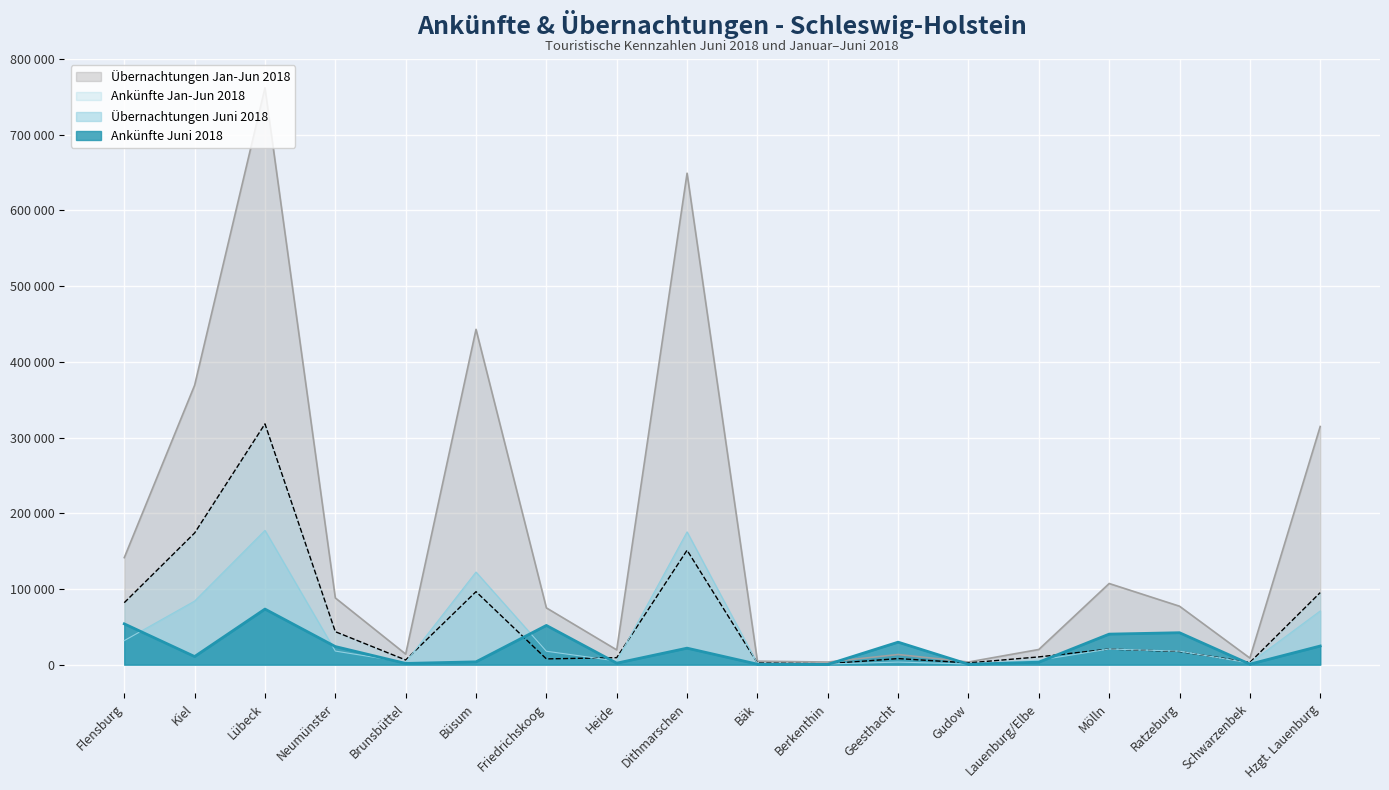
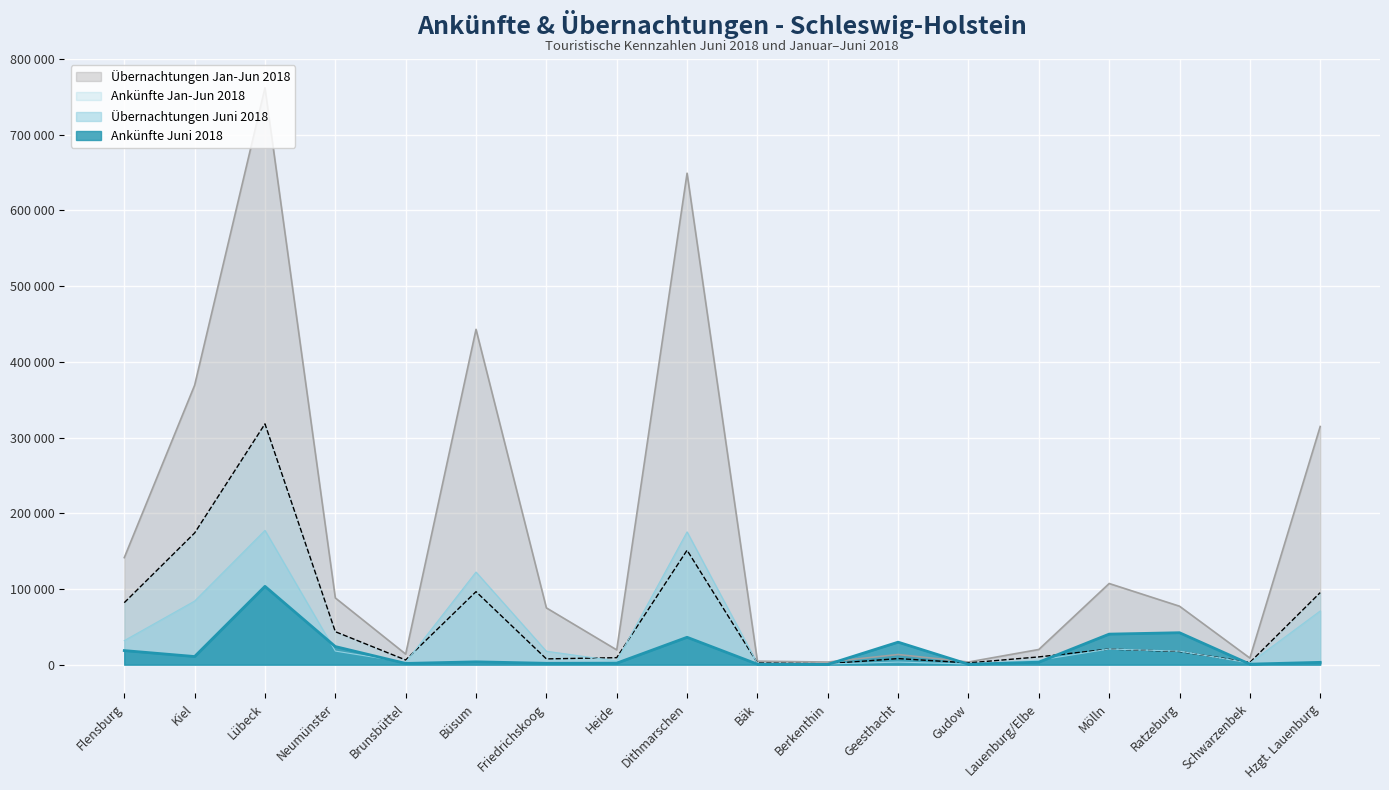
  {
    "Ankünfte Juni 2018": {
-     "Flensburg": 50000,
+     "Flensburg": 20000,
      "Kiel": 10000,
-     "Lübeck": 70000,
+     "Lübeck": 100000,
      "Neumünster": 20000,
      "Büsum": 0,
-     "Friedrichskoog": 50000,
-     "Dithmarschen": 20000,
+     "Friedrichskoog": 0,
+     "Dithmarschen": 40000,
      "Geesthacht": 30000,
      "Mölln": 40000,
      "Ratzeburg": 40000,
-     "Hzgt. Lauenburg": 20000
+     "Hzgt. Lauenburg": 0
    }
  }
